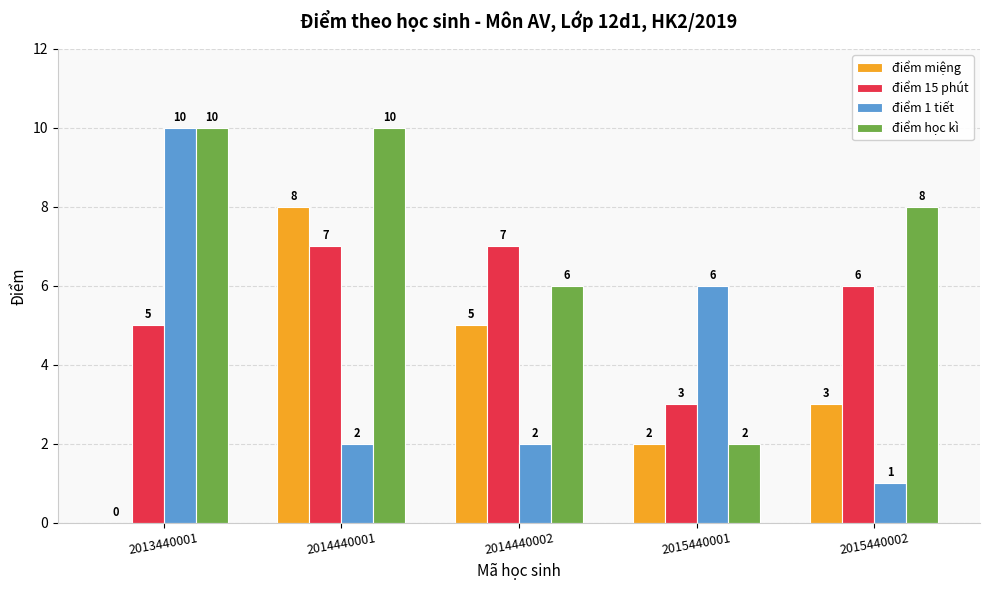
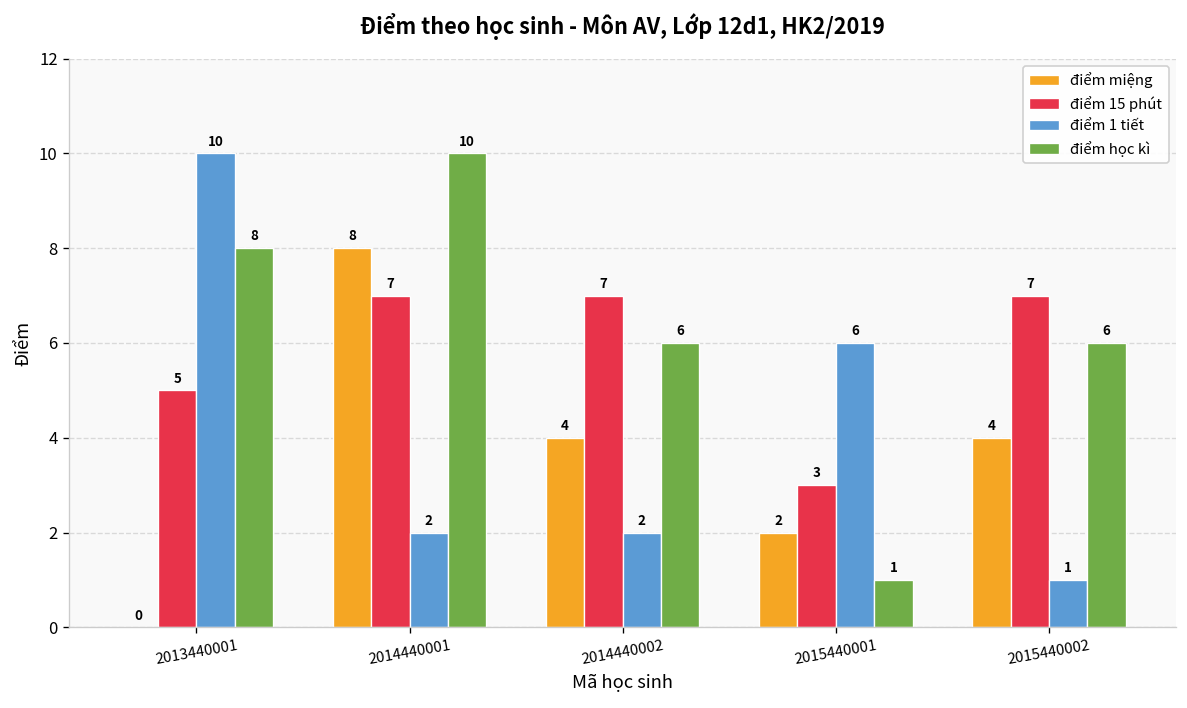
  {
    "điểm miệng": {
      "2013440001": 0,
      "2014440001": 8,
-     "2014440002": 5,
+     "2014440002": 4,
      "2015440001": 2,
-     "2015440002": 3
+     "2015440002": 4
    },
    "điểm 15 phút": {
      "2013440001": 5,
      "2014440001": 7,
      "2014440002": 7,
      "2015440001": 3,
-     "2015440002": 6
+     "2015440002": 7
    },
    "điểm 1 tiết": {
      "2013440001": 10,
      "2014440001": 2,
      "2014440002": 2,
      "2015440001": 6,
      "2015440002": 1
    },
    "điểm học kì": {
-     "2013440001": 10,
+     "2013440001": 8,
      "2014440001": 10,
      "2014440002": 6,
-     "2015440001": 2,
-     "2015440002": 8
+     "2015440001": 1,
+     "2015440002": 6
    }
  }
